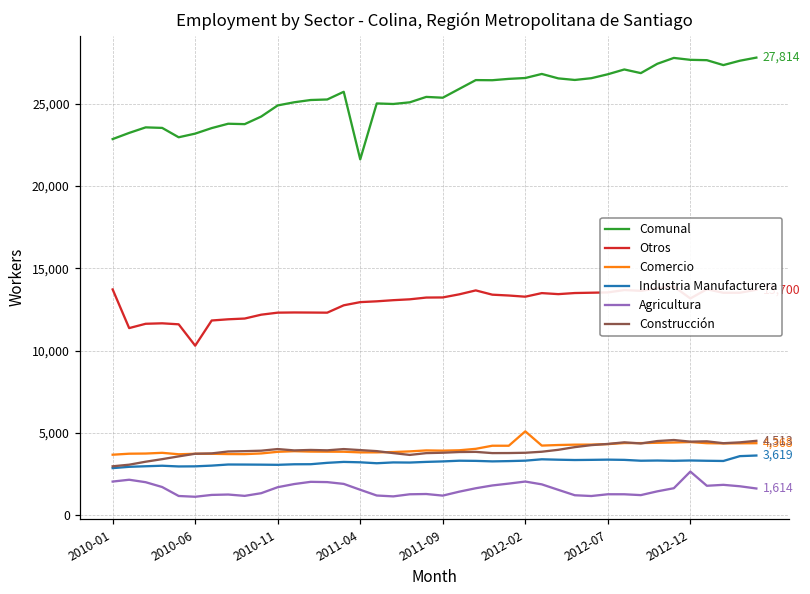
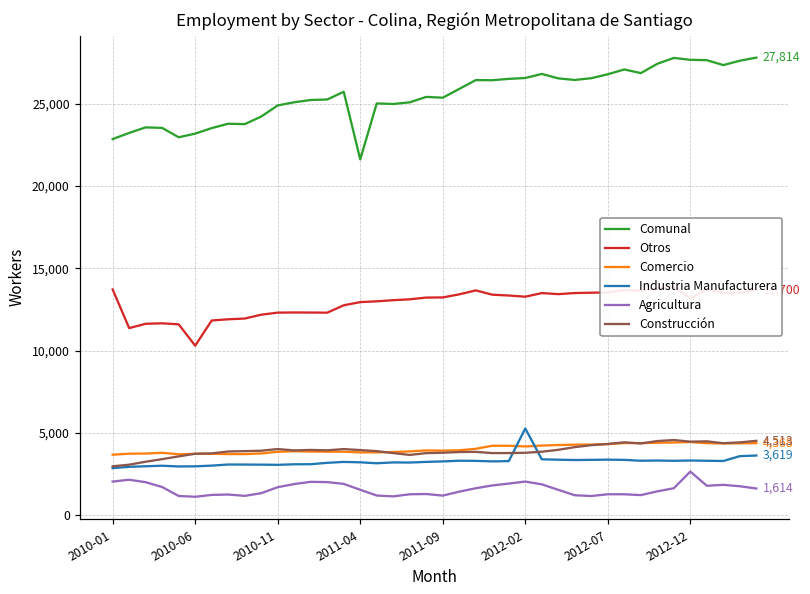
  {
    "Comunal": {
      "2010-01": "22,900",
      "2010-06": "23,200",
      "2010-11": "24,900",
      "2011-04": "21,600",
      "2011-09": "25,400",
      "2012-02": "26,600",
      "2012-07": "26,800",
      "2012-12": "27,700"
    },
    "Otros": {
      "2010-01": "13,700",
      "2010-06": "10,300",
      "2010-11": "12,300",
      "2011-04": "12,900",
      "2011-09": "13,200",
      "2012-02": "13,300"
    },
    "Comercio": {
      "2010-01": "3,700",
-     "2012-02": "5,100"
+     "2012-02": "4,200"
    },
    "Industria Manufacturera": {
      "2010-06": "3,000",
      "2010-11": "3,100",
      "2011-04": "3,200",
      "2011-09": "3,300",
-     "2012-02": "3,300",
+     "2012-02": "5,300",
      "2012-07": "3,400",
      "2012-12": "3,300"
    },
    "Agricultura": {
      "2010-01": "2,000",
      "2010-06": "1,100",
      "2010-11": "1,700",
      "2011-04": "1,500",
      "2011-09": "1,200",
      "2012-02": "2,000",
      "2012-07": "1,300",
      "2012-12": "2,600"
    },
    "Construcción": {
      "2012-02": "3,800"
    }
  }
